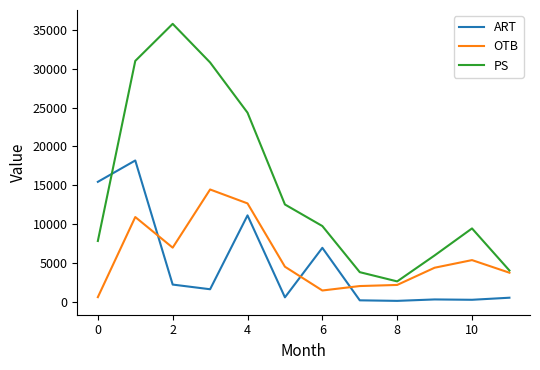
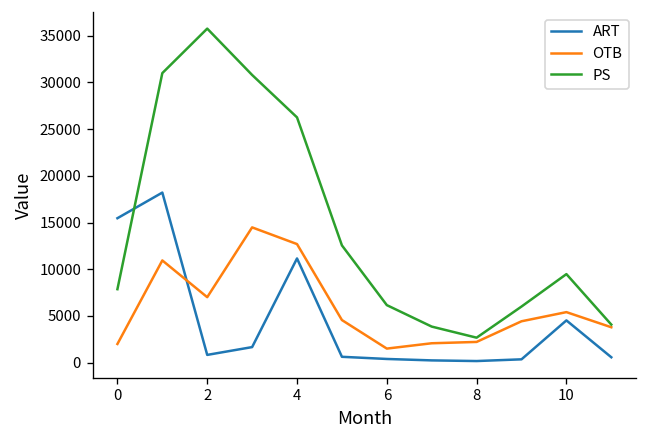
  {
    "ART": {
      "0": 15000,
-     "2": 2000,
+     "2": 1000,
      "4": 11000,
-     "6": 7000,
+     "6": 0,
      "8": 0,
-     "10": 0
+     "10": 5000
    },
    "OTB": {
-     "0": 1000,
+     "0": 2000,
      "2": 7000,
      "4": 13000,
      "6": 2000,
      "8": 2000,
      "10": 5000
    },
    "PS": {
      "0": 8000,
      "2": 36000,
-     "4": 24000,
-     "6": 10000,
+     "4": 26000,
+     "6": 6000,
      "8": 3000,
      "10": 9000
    }
  }
